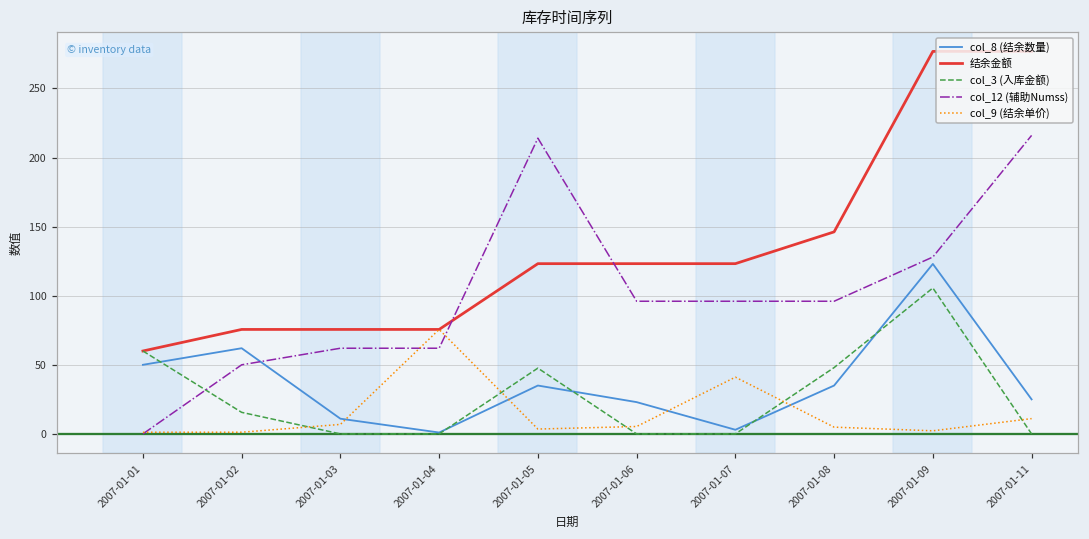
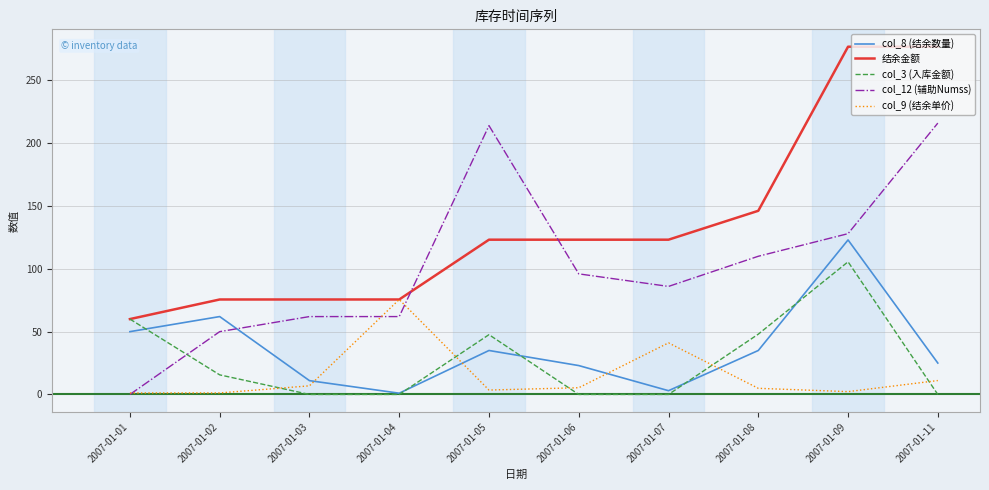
  {
    "col_8 (结余数量)": {
      "2007-01-01": 50,
      "2007-01-02": 62,
      "2007-01-03": 11,
      "2007-01-05": 35,
      "2007-01-06": 23,
      "2007-01-07": 3,
      "2007-01-08": 35,
      "2007-01-09": 123,
      "2007-01-11": 25
    },
    "结余金额": {
      "2007-01-02": 76,
      "2007-01-03": 76,
      "2007-01-05": 123,
      "2007-01-06": 123,
      "2007-01-07": 123,
      "2007-01-08": 146,
      "2007-01-09": 277
    },
    "col_3 (入库金额)": {
      "2007-01-02": 16,
      "2007-01-03": 0,
      "2007-01-05": 48,
      "2007-01-06": 0,
      "2007-01-07": 0,
      "2007-01-08": 48,
      "2007-01-09": 106,
      "2007-01-11": 0
    },
    "col_12 (辅助Numss)": {
      "2007-01-02": 50,
      "2007-01-03": 62,
      "2007-01-04": 62,
      "2007-01-05": 214,
      "2007-01-06": 96,
-     "2007-01-07": 96,
-     "2007-01-08": 96,
+     "2007-01-07": 86,
+     "2007-01-08": 110,
      "2007-01-09": 128,
      "2007-01-11": 216
    },
    "col_9 (结余单价)": {
      "2007-01-02": 1,
      "2007-01-03": 7,
      "2007-01-05": 4,
      "2007-01-06": 5,
      "2007-01-07": 41,
      "2007-01-08": 5,
      "2007-01-09": 2,
      "2007-01-11": 11
    }
  }
